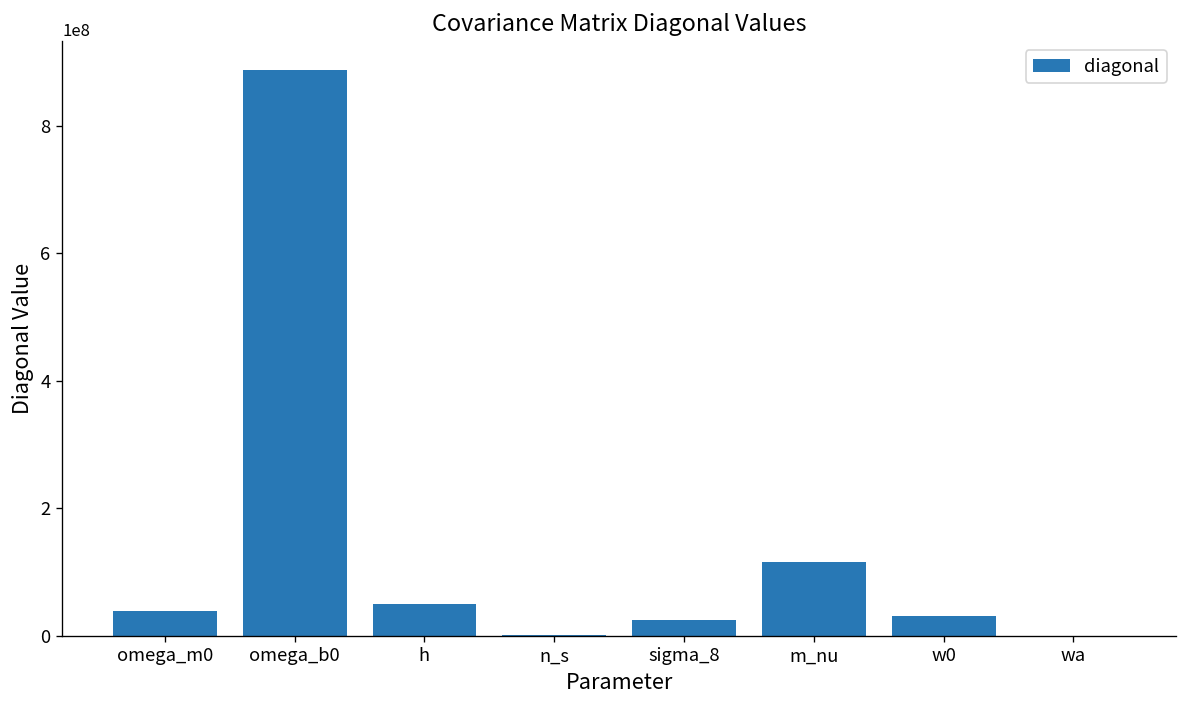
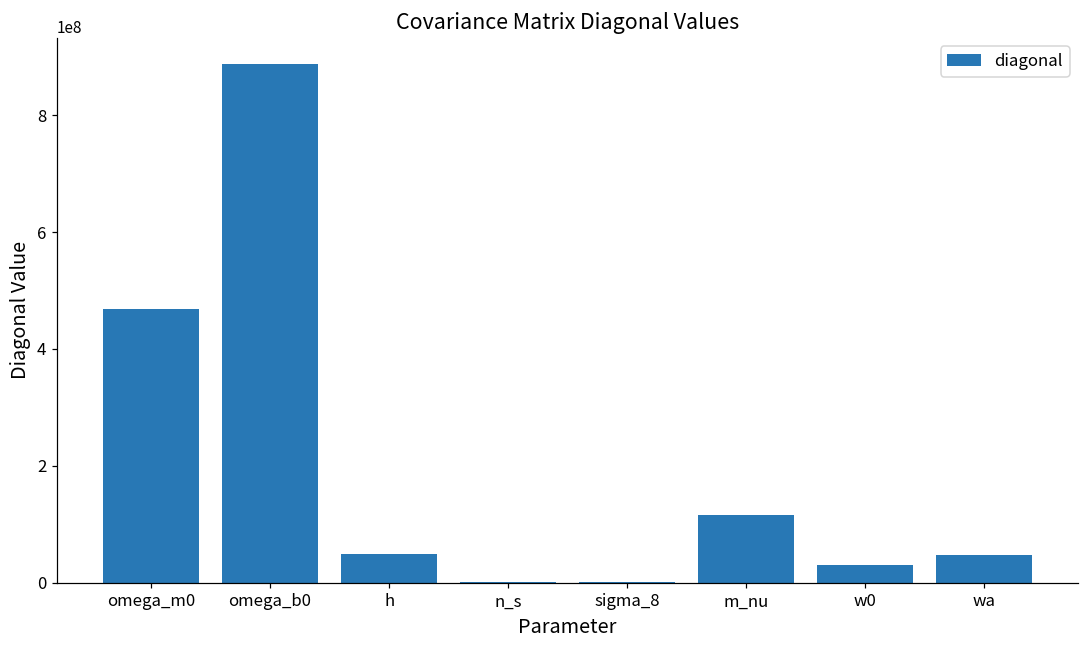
  {
-   "omega_m0": 40000000,
+   "omega_m0": 470000000,
    "omega_b0": 890000000,
    "h": 50000000,
-   "sigma_8": 30000000,
+   "sigma_8": 0,
    "m_nu": 120000000,
    "w0": 30000000,
-   "wa": 0
+   "wa": 50000000
  }
